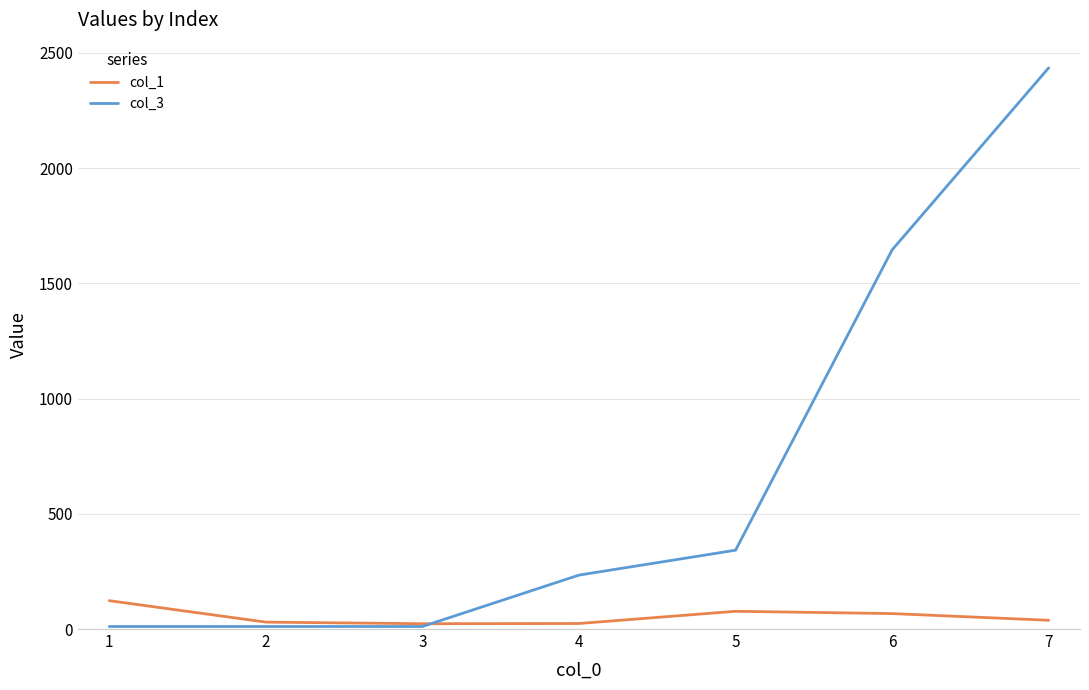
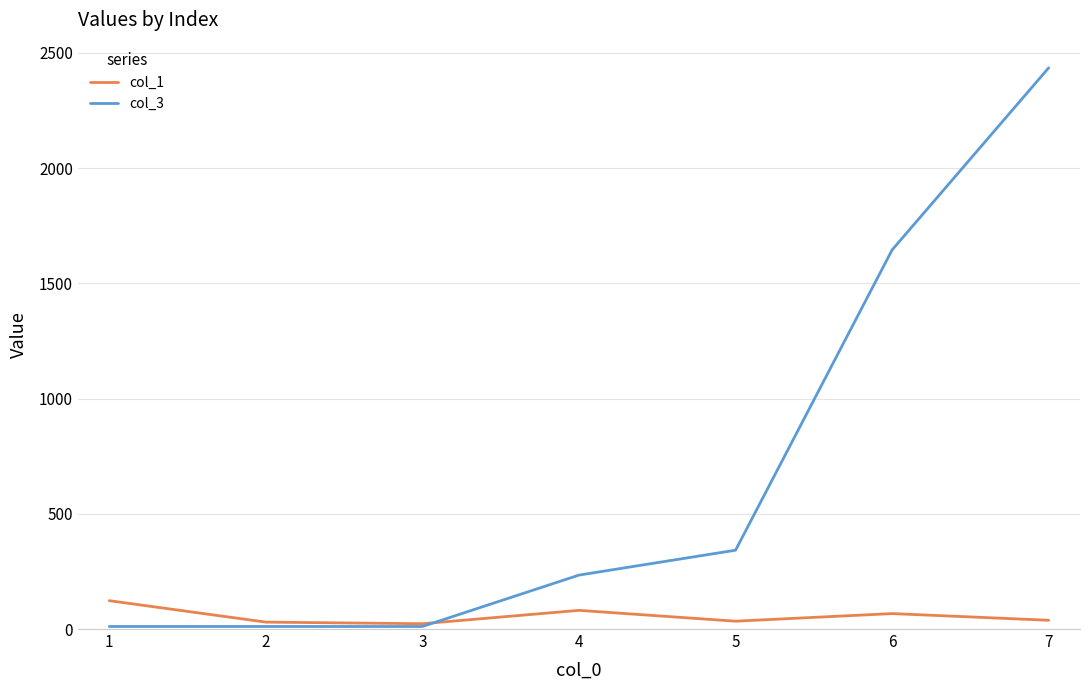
  {
    "col_1": {
      "1": 120,
      "2": 30,
      "3": 20,
-     "4": 20,
-     "5": 80,
+     "4": 80,
+     "5": 30,
      "6": 70,
      "7": 40
    },
    "col_3": {
      "1": 10,
      "2": 10,
      "3": 10,
      "4": 230,
      "5": 340,
      "6": 1650,
      "7": 2440
    }
  }
